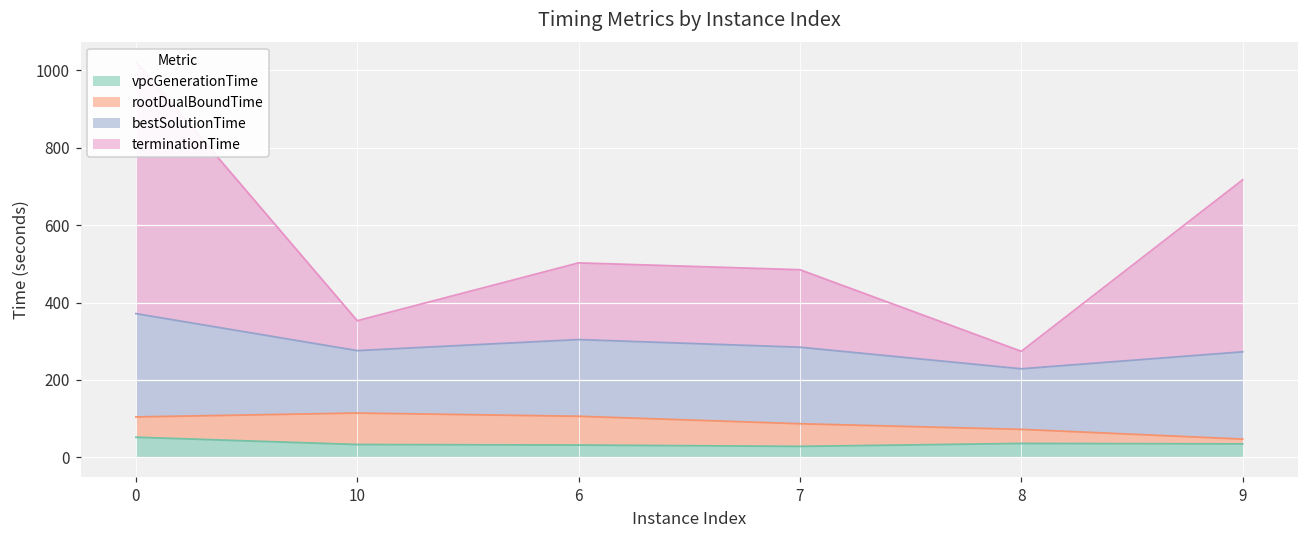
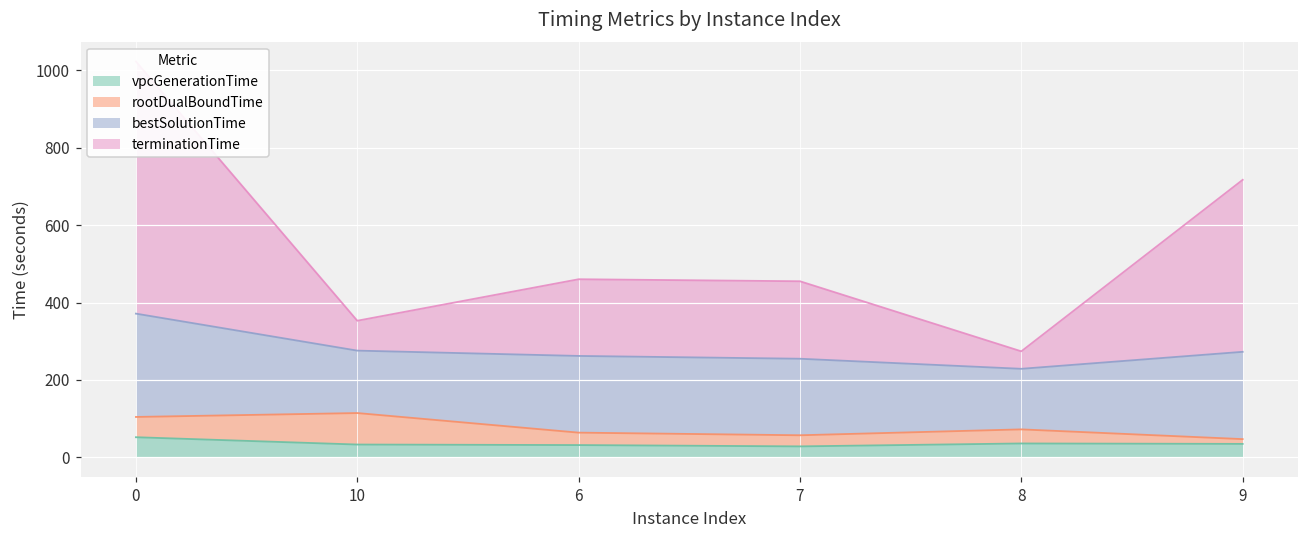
  {
    "rootDualBoundTime": {
      "0": 50,
      "10": 80,
-     "6": 70,
-     "7": 60,
+     "6": 30,
+     "7": 30,
      "8": 40,
      "9": 10
    },
    "terminationTime": {
      "10": 80,
      "6": 200,
      "7": 200,
      "8": 50,
      "9": 440
    }
  }
